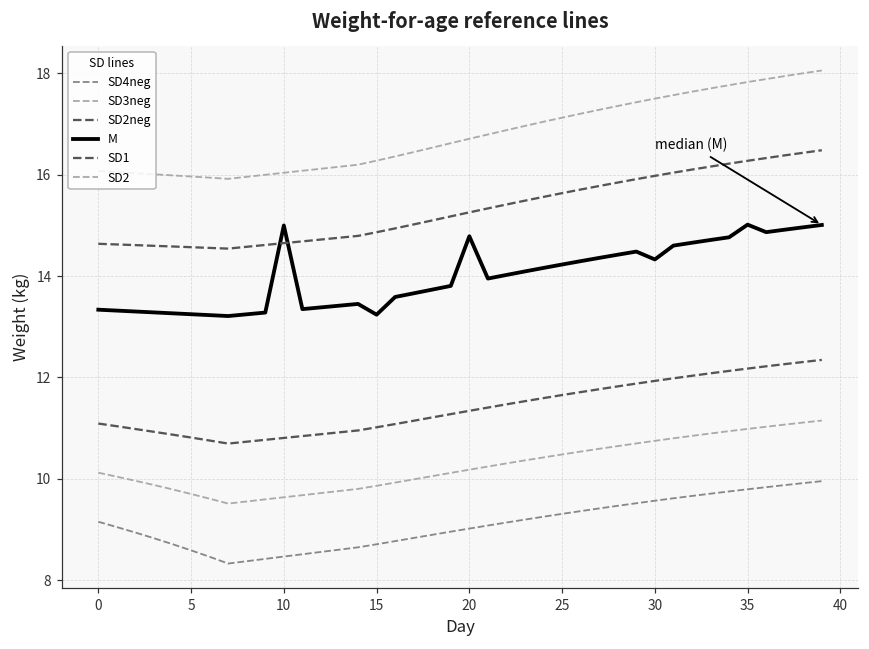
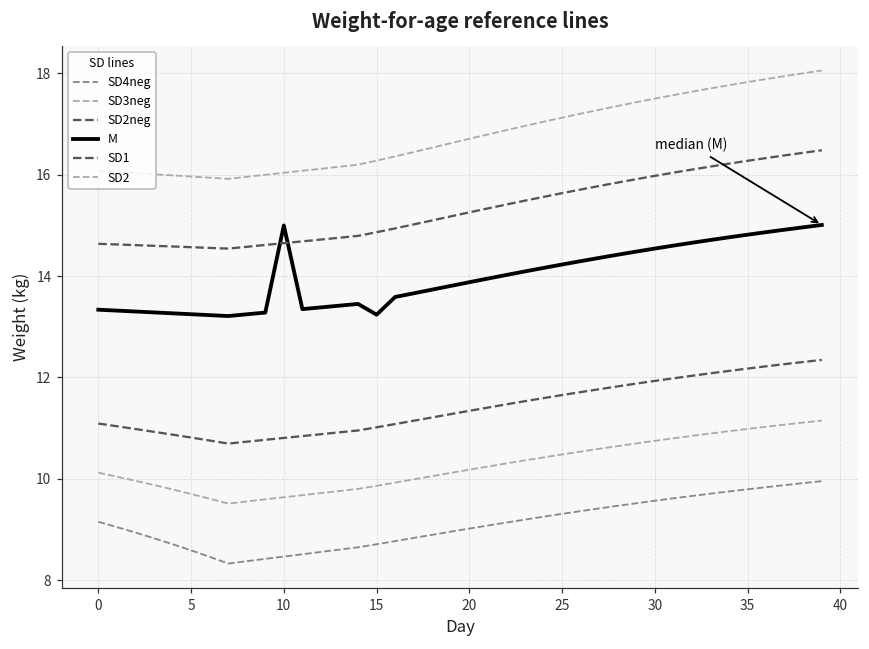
  {
    "M": {
      "0": 13.3,
      "5": 13.2,
      "10": 15.0,
      "15": 13.2,
-     "20": 14.8,
+     "20": 13.9,
      "25": 14.2,
-     "30": 14.3,
-     "35": 15.0
+     "30": 14.5,
+     "35": 14.8
    }
  }
